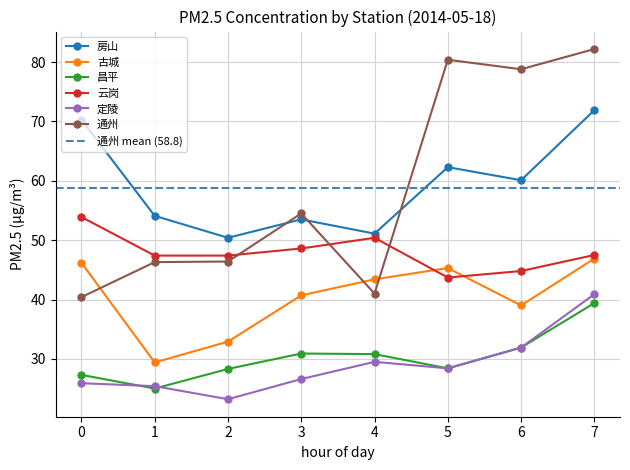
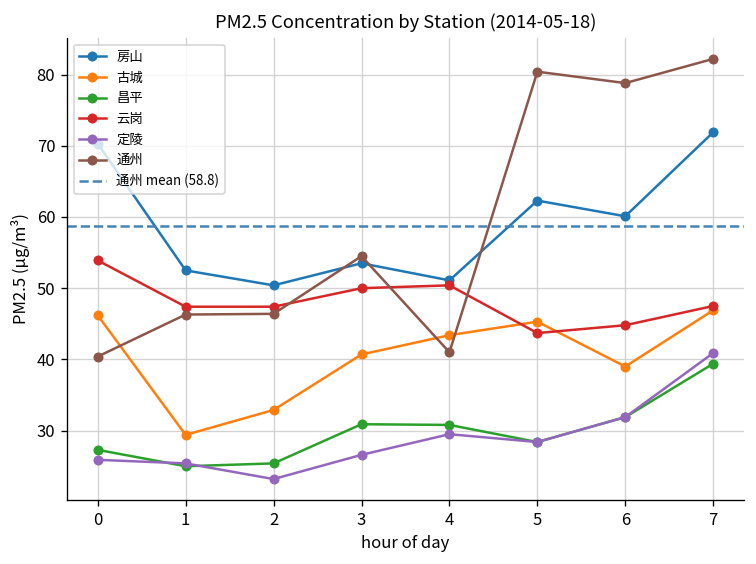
  {
    "房山": {
-     "1": 54,
+     "1": 53,
      "2": 50,
      "3": 54,
      "4": 51,
      "5": 62,
      "6": 60,
      "7": 72
    },
    "古城": {
      "0": 46,
      "1": 29,
      "2": 33,
      "3": 41,
      "4": 43,
      "5": 45,
      "6": 39,
      "7": 47
    },
    "昌平": {
      "0": 27,
-     "2": 28,
+     "2": 25,
      "3": 31,
      "4": 31,
      "7": 39
    },
    "云岗": {
      "0": 54,
      "1": 47,
      "2": 47,
-     "3": 49,
+     "3": 50,
      "4": 50,
      "5": 44,
      "6": 45,
      "7": 48
    },
    "定陵": {
      "0": 26,
      "2": 23,
      "3": 27,
      "4": 30,
      "7": 41
    },
    "通州": {
      "0": 40,
      "1": 46,
      "2": 46,
      "3": 55,
      "4": 41,
      "5": 80,
      "6": 79,
      "7": 82
    }
  }
